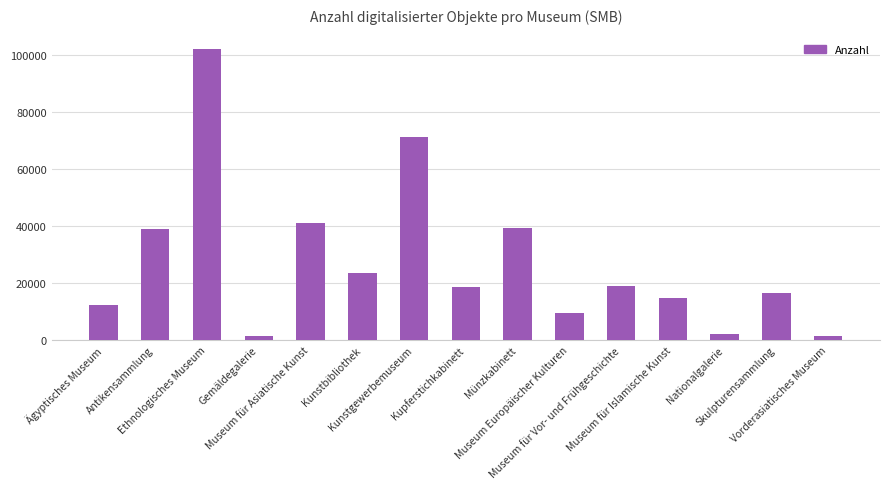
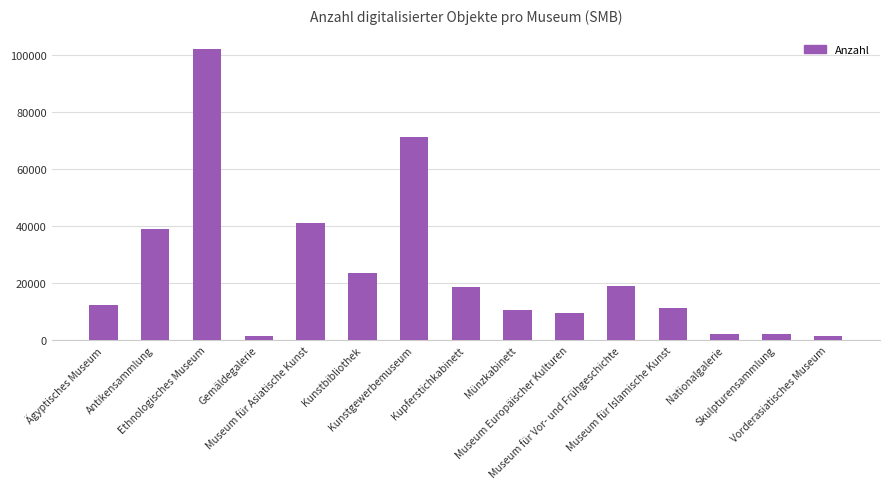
  {
    "Ägyptisches Museum": 12000,
    "Antikensammlung": 39000,
    "Ethnologisches Museum": 102000,
    "Gemäldegalerie": 1000,
    "Museum für Asiatische Kunst": 41000,
    "Kunstbibliothek": 24000,
    "Kunstgewerbemuseum": 71000,
    "Kupferstichkabinett": 19000,
-   "Münzkabinett": 39000,
+   "Münzkabinett": 10000,
    "Museum Europäischer Kulturen": 9000,
    "Museum für Vor- und Frühgeschichte": 19000,
-   "Museum für Islamische Kunst": 15000,
+   "Museum für Islamische Kunst": 11000,
    "Nationalgalerie": 2000,
-   "Skulpturensammlung": 17000,
+   "Skulpturensammlung": 2000,
    "Vorderasiatisches Museum": 1000
  }
